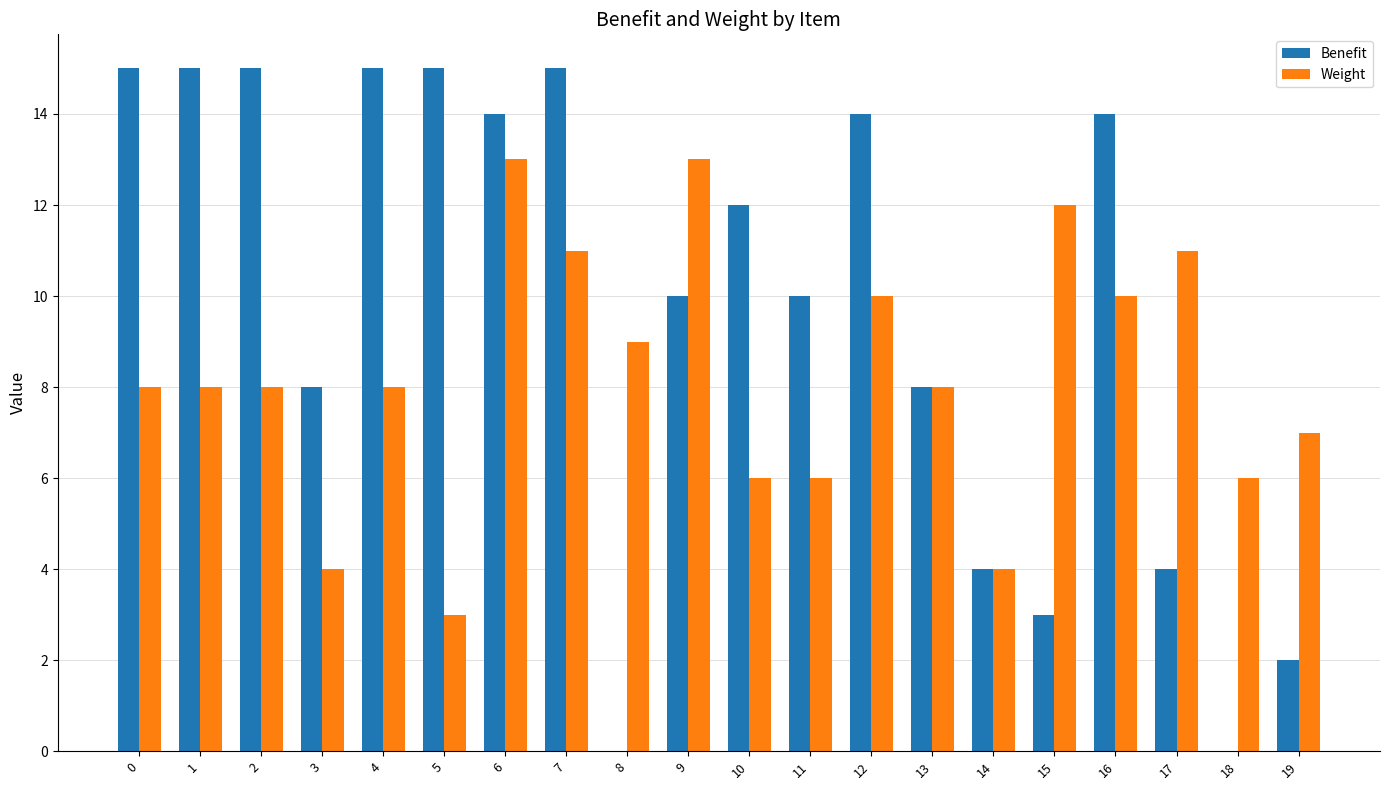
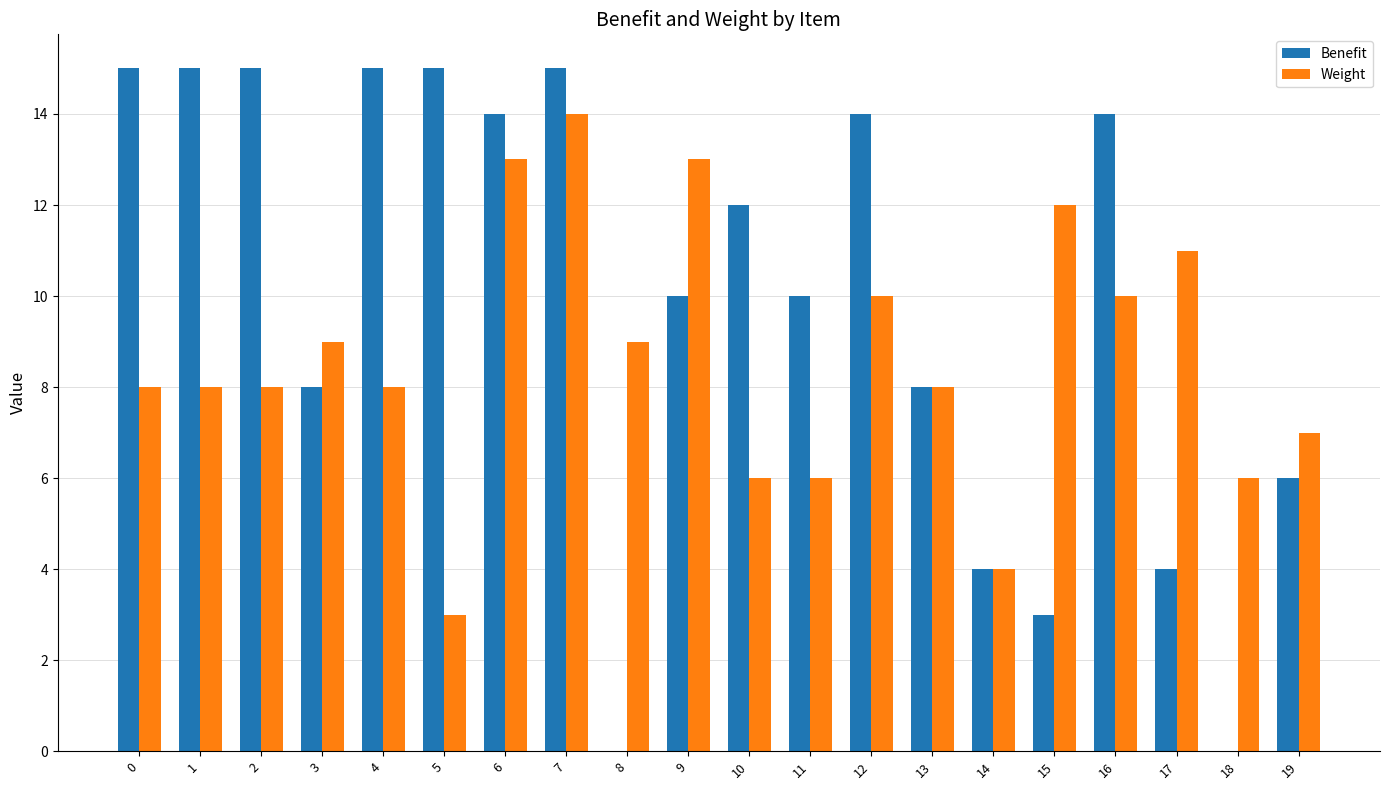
  {
    "Benefit": {
      "0": 15,
      "1": 15,
      "2": 15,
      "3": 8,
      "4": 15,
      "5": 15,
      "6": 14,
      "7": 15,
      "8": 0,
      "9": 10,
      "10": 12,
      "11": 10,
      "12": 14,
      "13": 8,
      "14": 4,
      "15": 3,
      "16": 14,
      "17": 4,
      "18": 0,
-     "19": 2
+     "19": 6
    },
    "Weight": {
      "0": 8,
      "1": 8,
      "2": 8,
-     "3": 4,
+     "3": 9,
      "4": 8,
      "5": 3,
      "6": 13,
-     "7": 11,
+     "7": 14,
      "8": 9,
      "9": 13,
      "10": 6,
      "11": 6,
      "12": 10,
      "13": 8,
      "14": 4,
      "15": 12,
      "16": 10,
      "17": 11,
      "18": 6,
      "19": 7
    }
  }
